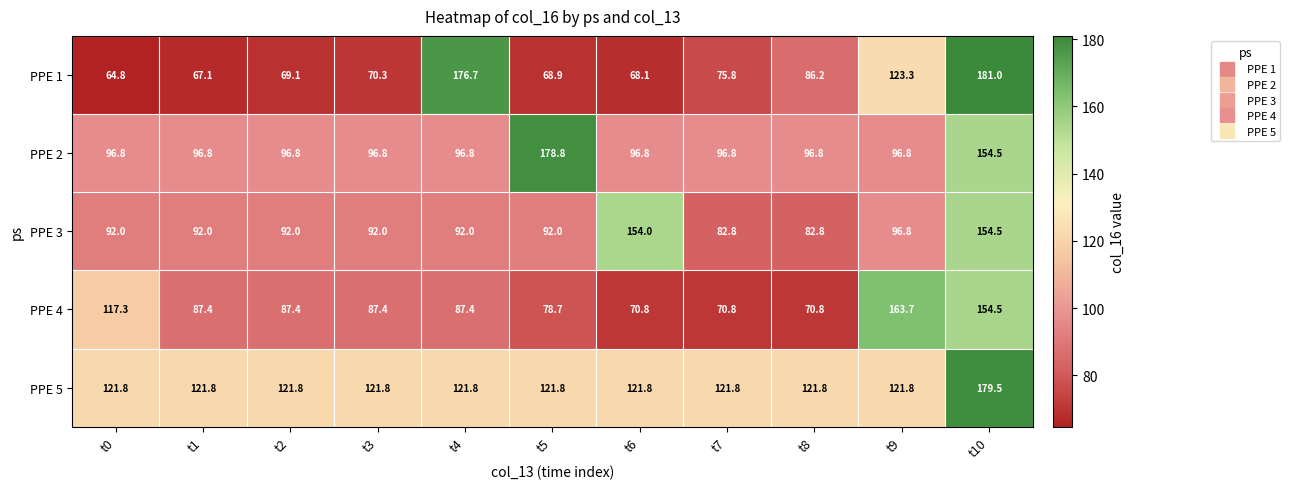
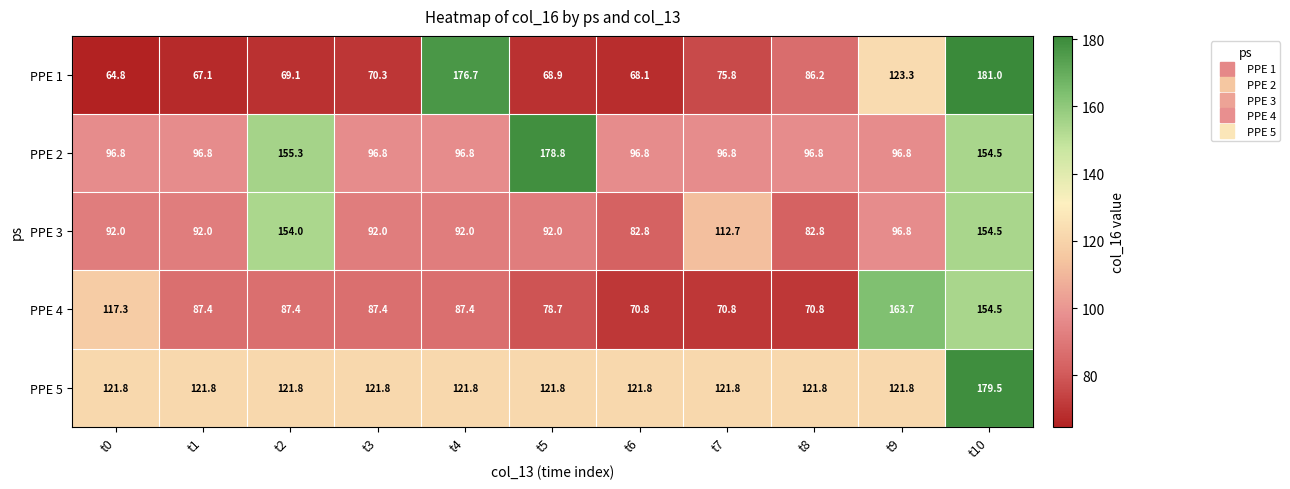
  {
    "PPE 1": {
      "t0": 64.8,
      "t1": 67.1,
      "t2": 69.1,
      "t3": 70.3,
      "t4": 176.7,
      "t5": 68.9,
      "t6": 68.1,
      "t7": 75.8,
      "t8": 86.2,
      "t9": 123.3,
      "t10": 181.0
    },
    "PPE 2": {
      "t0": 96.8,
      "t1": 96.8,
-     "t2": 96.8,
+     "t2": 155.3,
      "t3": 96.8,
      "t4": 96.8,
      "t5": 178.8,
      "t6": 96.8,
      "t7": 96.8,
      "t8": 96.8,
      "t9": 96.8,
      "t10": 154.5
    },
    "PPE 3": {
      "t0": 92.0,
      "t1": 92.0,
-     "t2": 92.0,
+     "t2": 154.0,
      "t3": 92.0,
      "t4": 92.0,
      "t5": 92.0,
-     "t6": 154.0,
-     "t7": 82.8,
+     "t6": 82.8,
+     "t7": 112.7,
      "t8": 82.8,
      "t9": 96.8,
      "t10": 154.5
    },
    "PPE 4": {
      "t0": 117.3,
      "t1": 87.4,
      "t2": 87.4,
      "t3": 87.4,
      "t4": 87.4,
      "t5": 78.7,
      "t6": 70.8,
      "t7": 70.8,
      "t8": 70.8,
      "t9": 163.7,
      "t10": 154.5
    },
    "PPE 5": {
      "t0": 121.8,
      "t1": 121.8,
      "t2": 121.8,
      "t3": 121.8,
      "t4": 121.8,
      "t5": 121.8,
      "t6": 121.8,
      "t7": 121.8,
      "t8": 121.8,
      "t9": 121.8,
      "t10": 179.5
    }
  }
